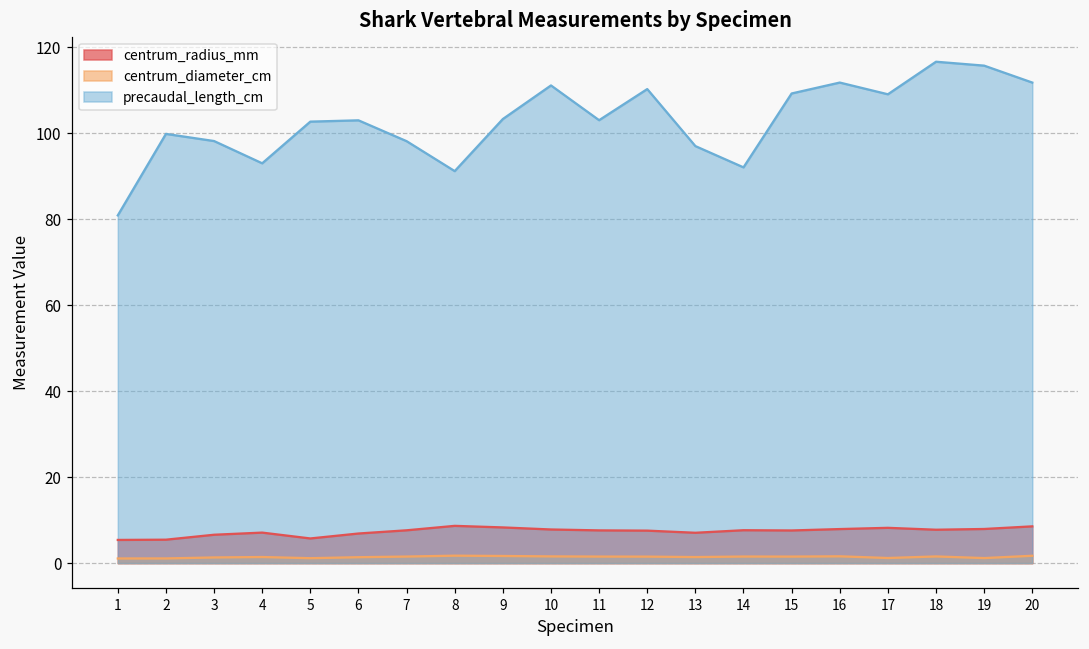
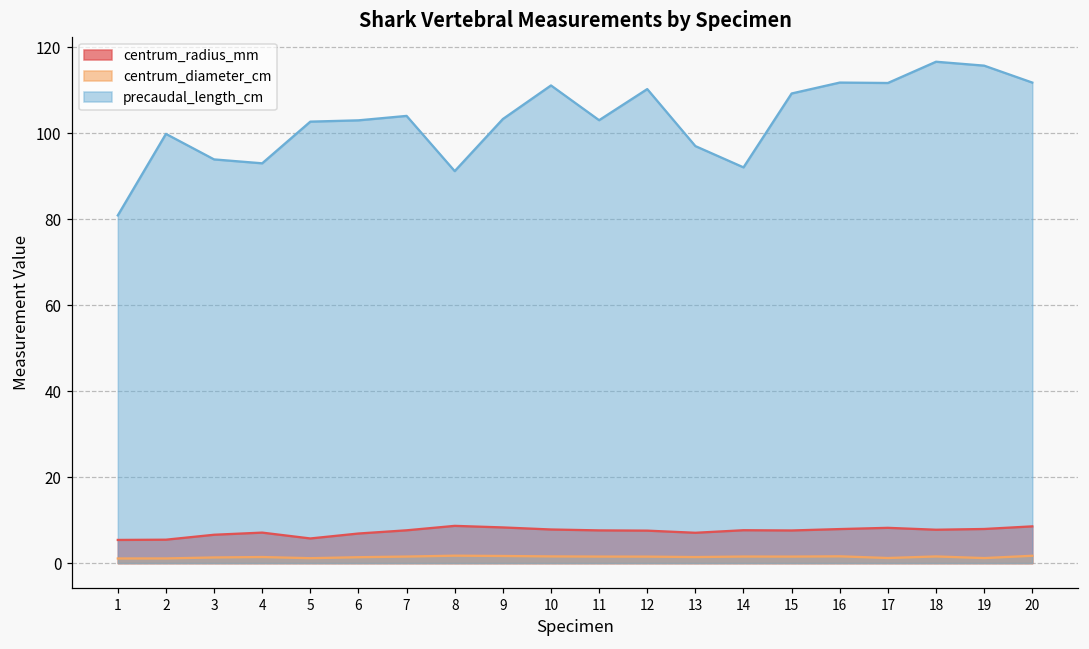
  {
    "centrum_radius_mm": {
      "1": 5,
      "2": 5,
      "3": 7,
      "4": 7,
      "5": 6,
      "6": 7,
      "7": 8,
      "8": 9,
      "9": 8,
      "10": 8,
      "11": 8,
      "12": 8,
      "13": 7,
      "14": 8,
      "15": 8,
      "16": 8,
      "17": 8,
      "18": 8,
      "19": 8,
      "20": 9
    },
    "centrum_diameter_cm": {
      "1": 1,
      "2": 1,
      "3": 1,
      "4": 1,
      "5": 1,
      "6": 1,
      "7": 2,
      "8": 2,
      "9": 2,
      "10": 2,
      "11": 2,
      "12": 2,
      "13": 1,
      "14": 2,
      "15": 2,
      "16": 2,
      "17": 1,
      "18": 2,
      "19": 1,
      "20": 2
    },
    "precaudal_length_cm": {
      "1": 81,
      "2": 100,
-     "3": 98,
+     "3": 94,
      "4": 93,
      "5": 103,
      "6": 103,
-     "7": 98,
+     "7": 104,
      "8": 91,
      "9": 103,
      "10": 111,
      "11": 103,
      "12": 110,
      "13": 97,
      "14": 92,
      "15": 109,
      "16": 112,
-     "17": 109,
+     "17": 112,
      "18": 117,
      "19": 116,
      "20": 112
    }
  }
